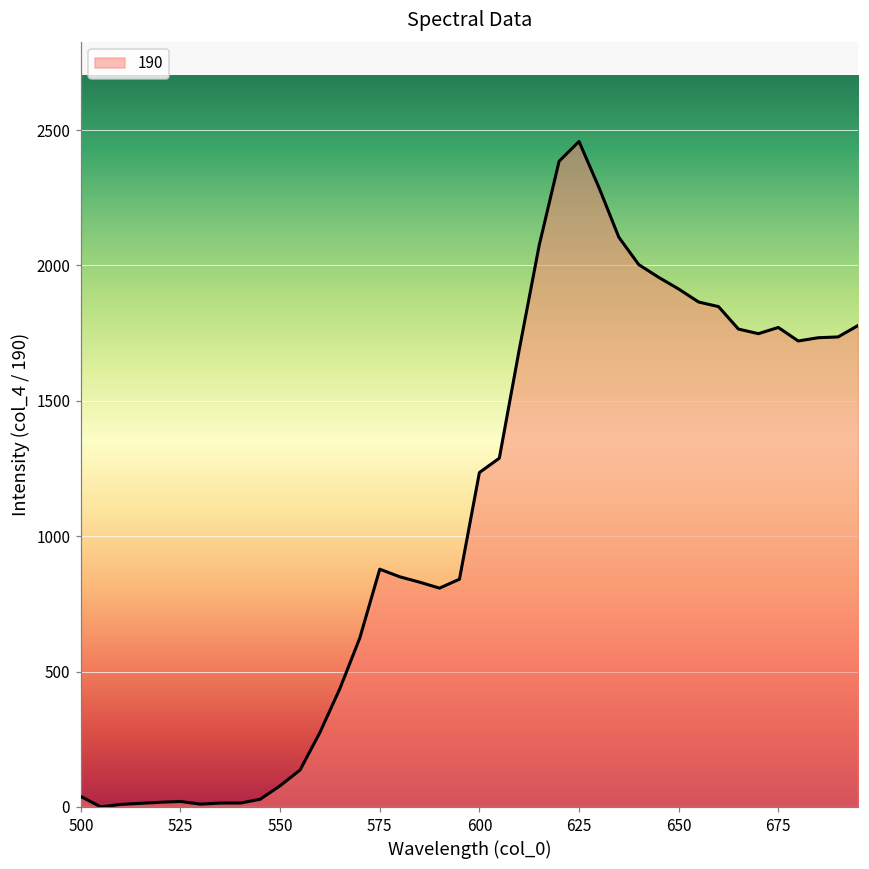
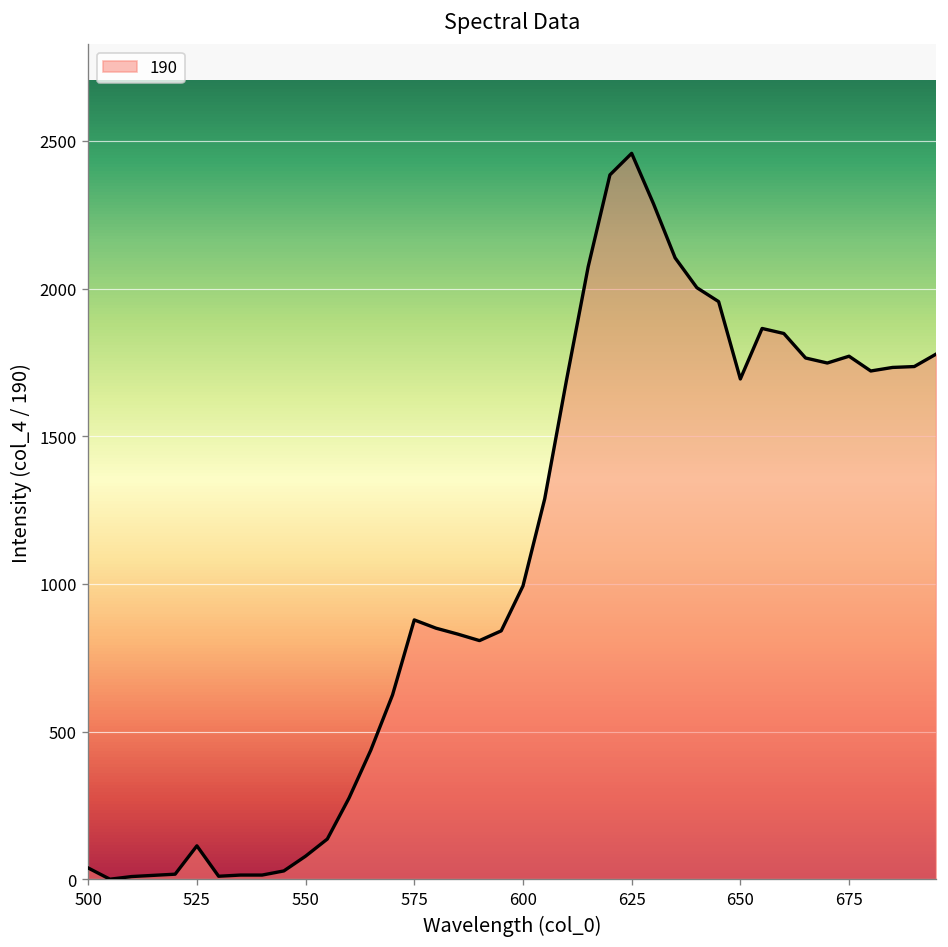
  {
    "500": 40,
-   "525": 20,
+   "525": 110,
    "550": 80,
    "575": 880,
-   "600": 1240,
+   "600": 990,
    "625": 2460,
-   "650": 1910,
+   "650": 1690,
    "675": 1770
  }
